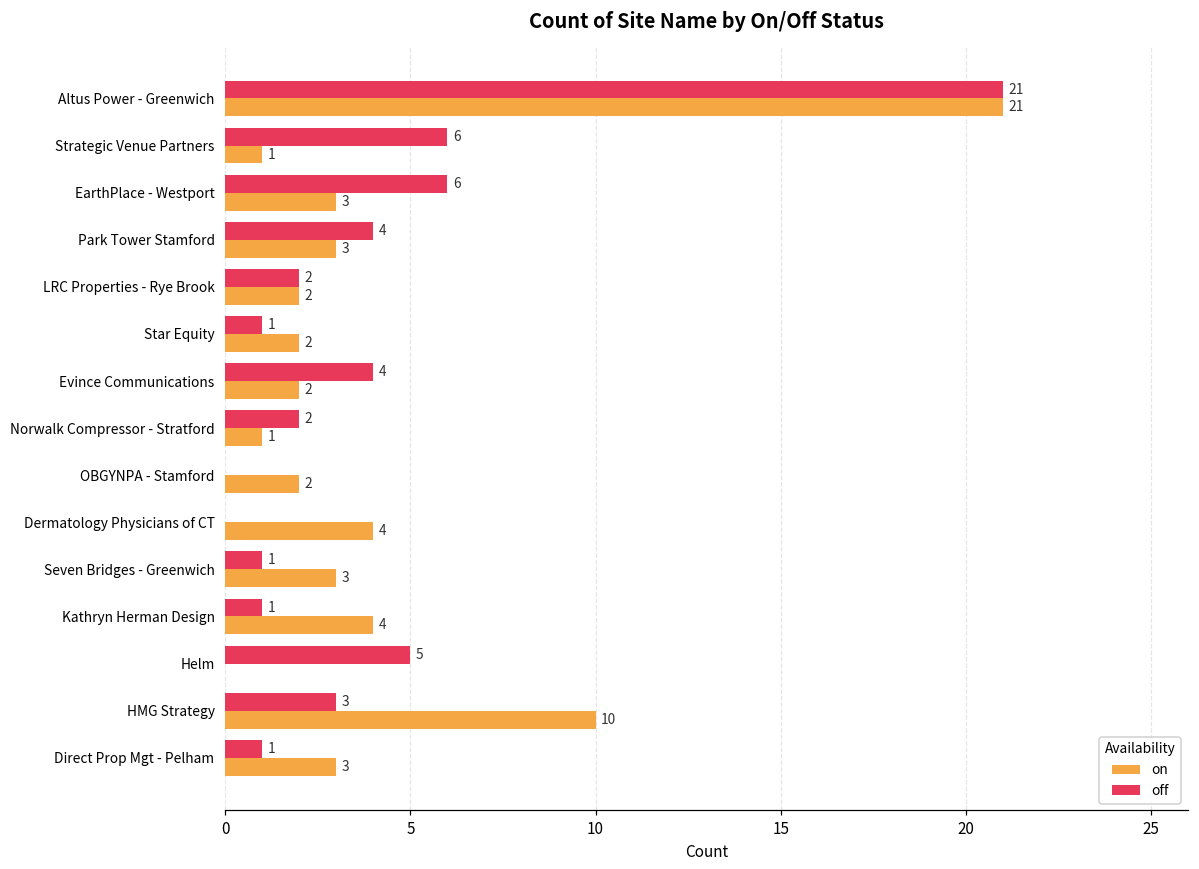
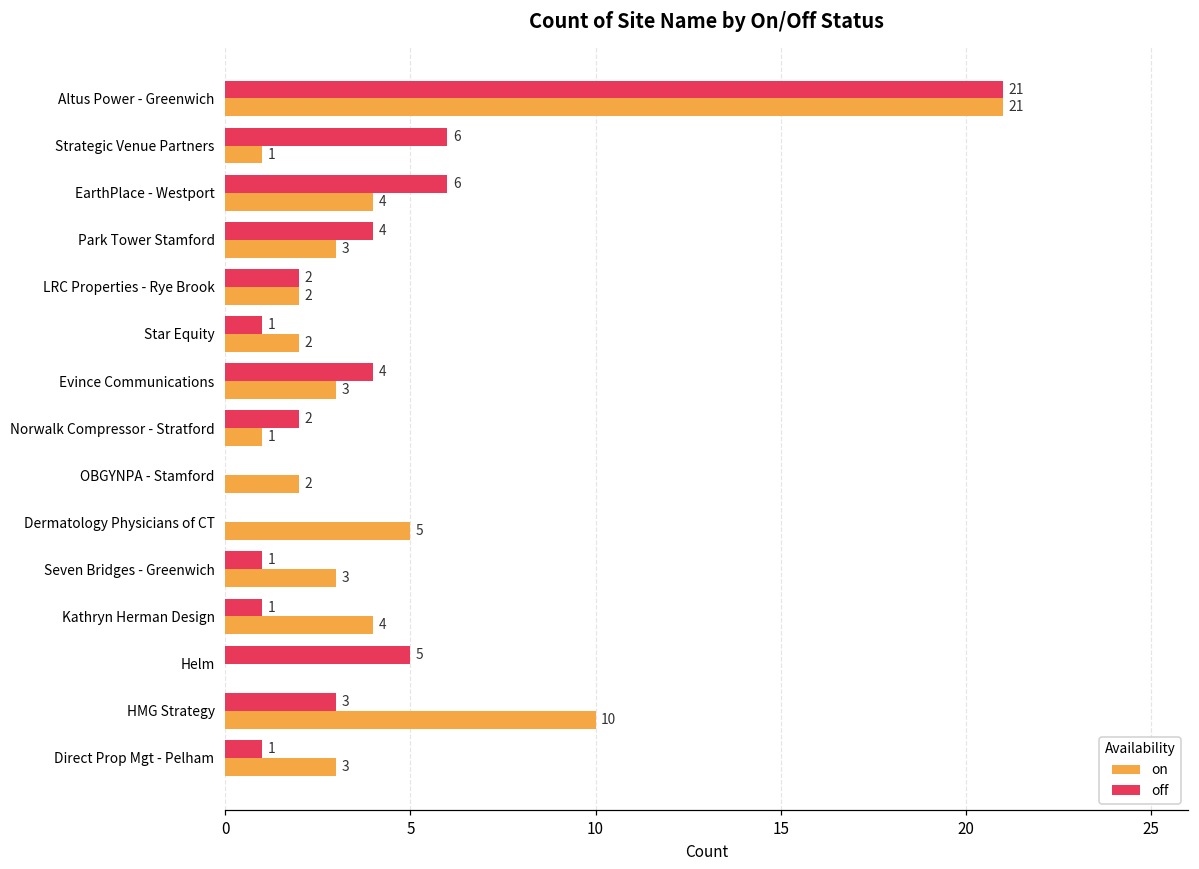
  {
    "on": {
      "Altus Power - Greenwich": 21,
      "Strategic Venue Partners": 1,
-     "EarthPlace - Westport": 3,
+     "EarthPlace - Westport": 4,
      "Park Tower Stamford": 3,
      "LRC Properties - Rye Brook": 2,
      "Star Equity": 2,
-     "Evince Communications": 2,
+     "Evince Communications": 3,
      "Norwalk Compressor - Stratford": 1,
      "OBGYNPA - Stamford": 2,
-     "Dermatology Physicians of CT": 4,
+     "Dermatology Physicians of CT": 5,
      "Seven Bridges - Greenwich": 3,
      "Kathryn Herman Design": 4,
      "HMG Strategy": 10,
      "Direct Prop Mgt - Pelham": 3
    },
    "off": {
      "Altus Power - Greenwich": 21,
      "Strategic Venue Partners": 6,
      "EarthPlace - Westport": 6,
      "Park Tower Stamford": 4,
      "LRC Properties - Rye Brook": 2,
      "Star Equity": 1,
      "Evince Communications": 4,
      "Norwalk Compressor - Stratford": 2,
      "Seven Bridges - Greenwich": 1,
      "Kathryn Herman Design": 1,
      "Helm": 5,
      "HMG Strategy": 3,
      "Direct Prop Mgt - Pelham": 1
    }
  }
